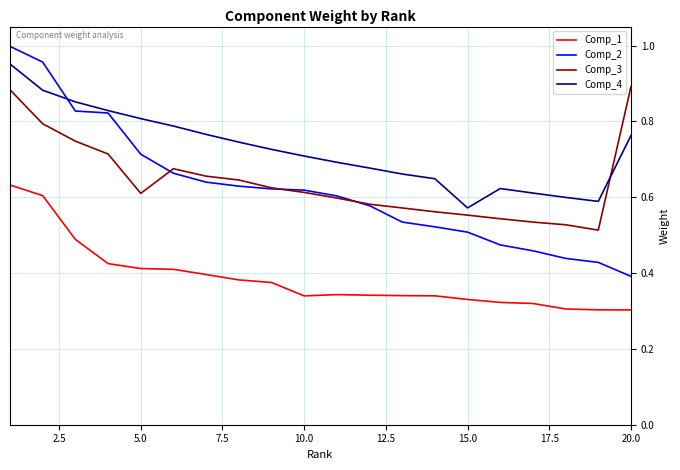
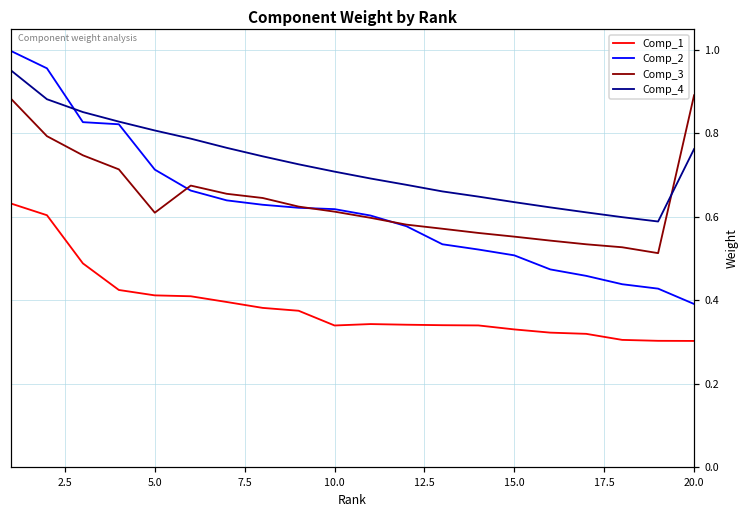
  {
    "Comp_1": {
      "5.0": 0.41,
      "10.0": 0.34,
      "15.0": 0.33,
      "20.0": 0.30
    },
    "Comp_2": {
      "5.0": 0.71,
      "15.0": 0.51,
      "20.0": 0.39
    },
    "Comp_3": {
      "5.0": 0.61,
      "15.0": 0.55,
      "20.0": 0.89
    },
    "Comp_4": {
      "5.0": 0.81,
      "10.0": 0.71,
-     "15.0": 0.57,
+     "15.0": 0.64,
      "20.0": 0.76
    }
  }
